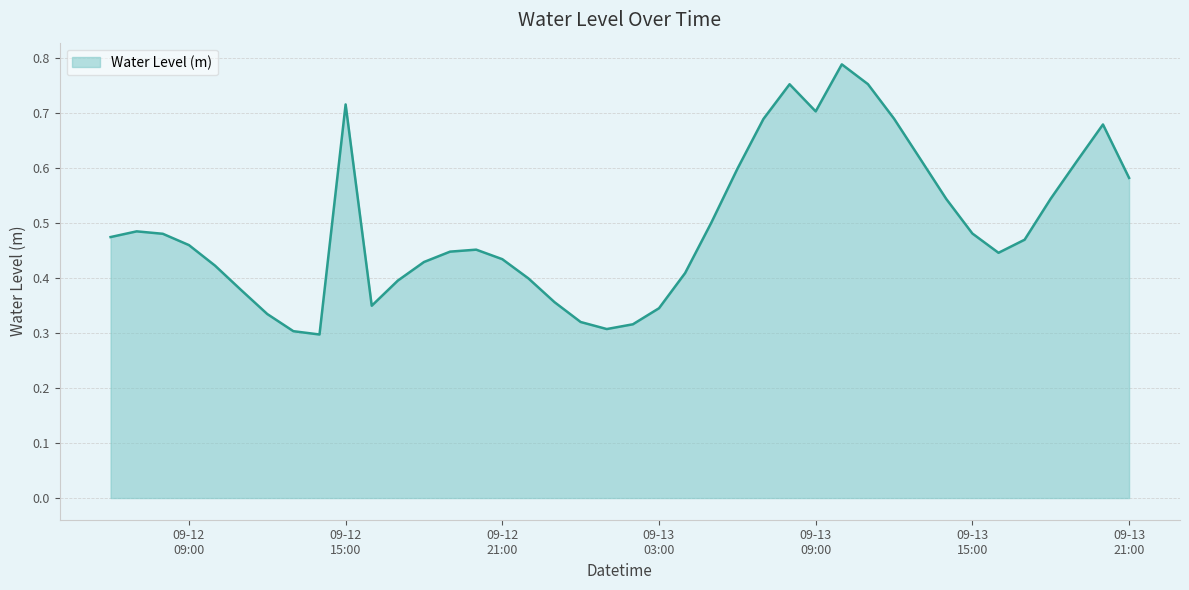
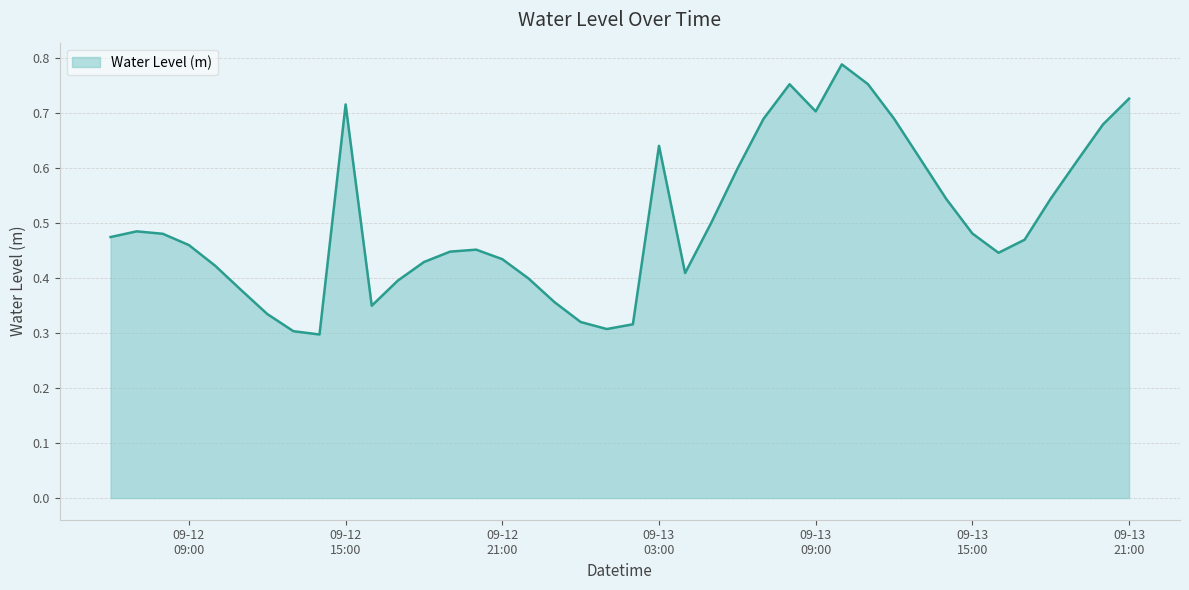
  {
    "09-12 09:00": 0.46,
    "09-12 15:00": 0.72,
    "09-12 21:00": 0.43,
-   "09-13 03:00": 0.35,
+   "09-13 03:00": 0.64,
    "09-13 09:00": 0.70,
    "09-13 15:00": 0.48,
-   "09-13 21:00": 0.58
+   "09-13 21:00": 0.73
  }
